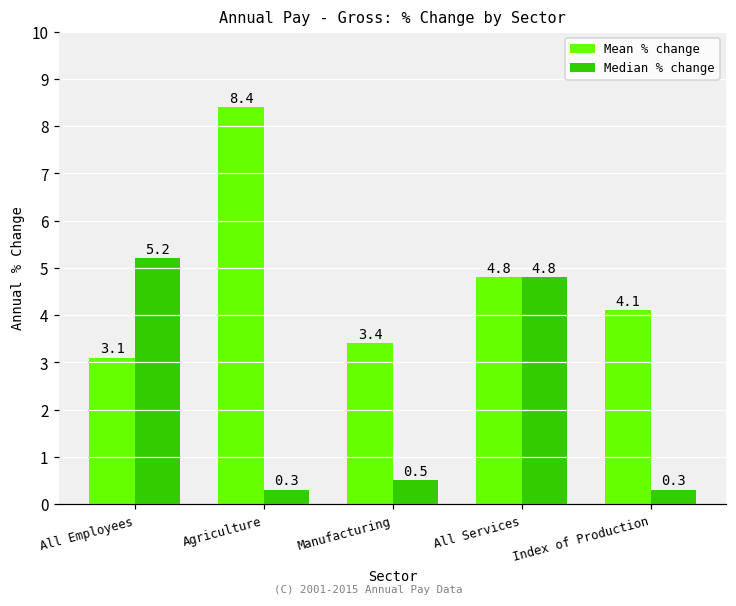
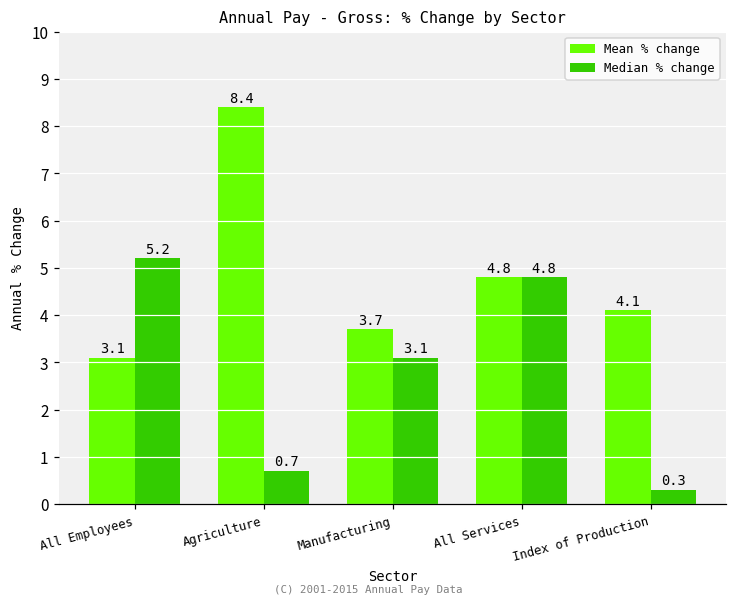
  {
    "Mean % change": {
      "All Employees": 3.1,
      "Agriculture": 8.4,
-     "Manufacturing": 3.4,
+     "Manufacturing": 3.7,
      "All Services": 4.8,
      "Index of Production": 4.1
    },
    "Median % change": {
      "All Employees": 5.2,
-     "Agriculture": 0.3,
-     "Manufacturing": 0.5,
+     "Agriculture": 0.7,
+     "Manufacturing": 3.1,
      "All Services": 4.8,
      "Index of Production": 0.3
    }
  }
